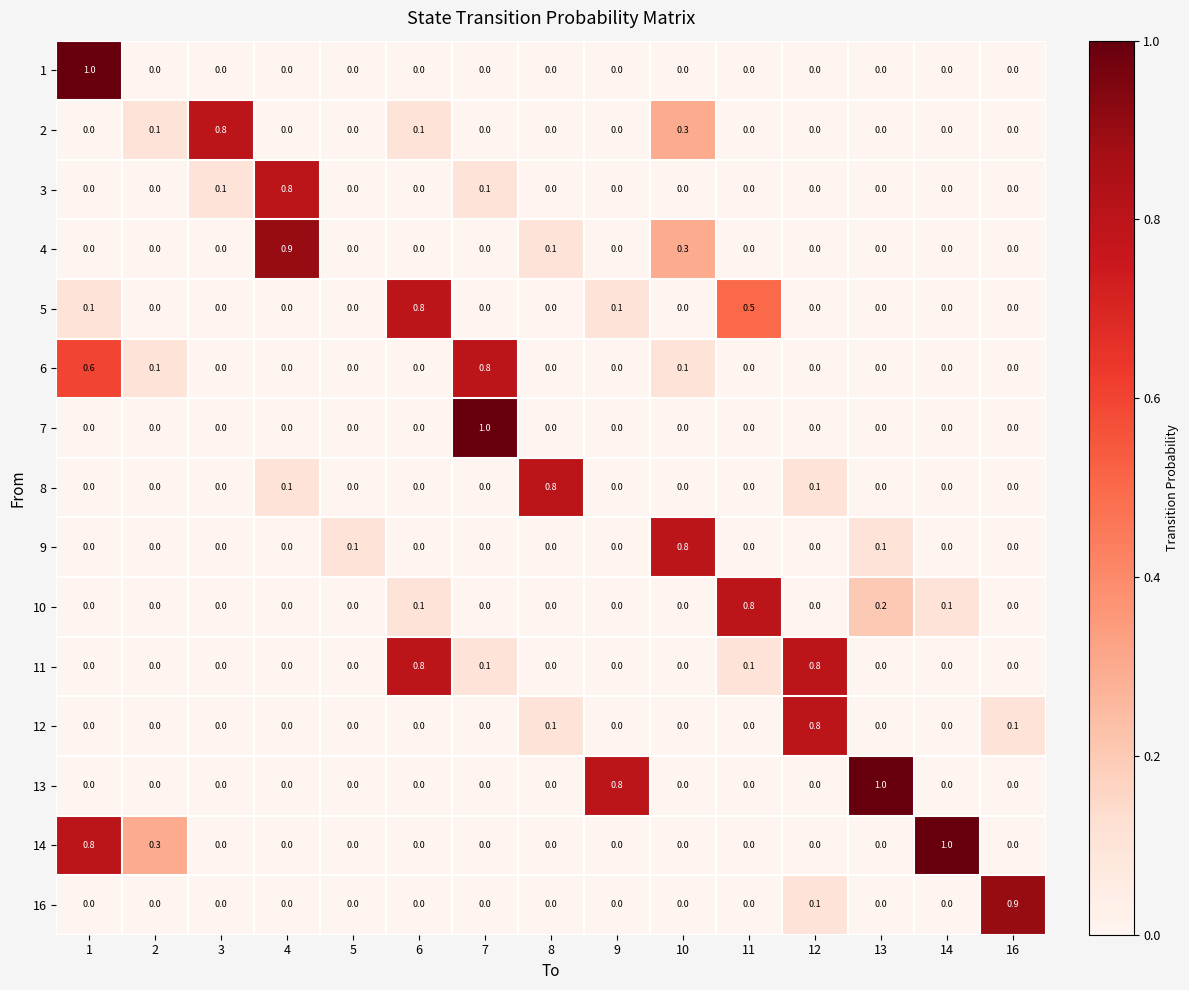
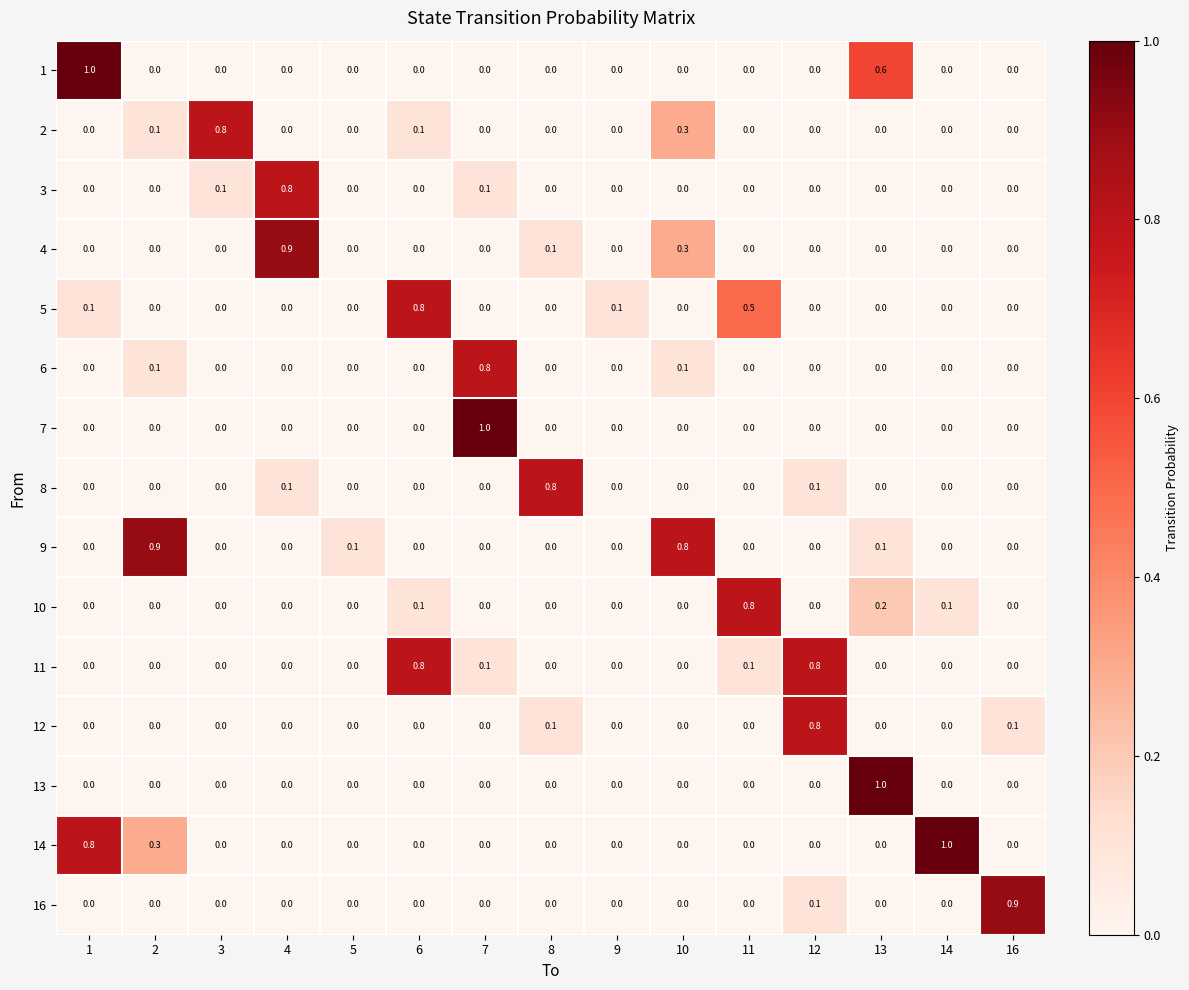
  {
    "1": {
      "1": 1.0,
      "2": 0.0,
      "3": 0.0,
      "4": 0.0,
      "5": 0.0,
      "6": 0.0,
      "7": 0.0,
      "8": 0.0,
      "9": 0.0,
      "10": 0.0,
      "11": 0.0,
      "12": 0.0,
-     "13": 0.0,
+     "13": 0.6,
      "14": 0.0,
      "16": 0.0
    },
    "6": {
-     "1": 0.6,
+     "1": 0.0,
      "2": 0.1,
      "3": 0.0,
      "4": 0.0,
      "5": 0.0,
      "6": 0.0,
      "7": 0.8,
      "8": 0.0,
      "9": 0.0,
      "10": 0.1,
      "11": 0.0,
      "12": 0.0,
      "13": 0.0,
      "14": 0.0,
      "16": 0.0
    },
    "9": {
      "1": 0.0,
-     "2": 0.0,
+     "2": 0.9,
      "3": 0.0,
      "4": 0.0,
      "5": 0.1,
      "6": 0.0,
      "7": 0.0,
      "8": 0.0,
      "9": 0.0,
      "10": 0.8,
      "11": 0.0,
      "12": 0.0,
      "13": 0.1,
      "14": 0.0,
      "16": 0.0
    },
    "13": {
      "1": 0.0,
      "2": 0.0,
      "3": 0.0,
      "4": 0.0,
      "5": 0.0,
      "6": 0.0,
      "7": 0.0,
      "8": 0.0,
-     "9": 0.8,
+     "9": 0.0,
      "10": 0.0,
      "11": 0.0,
      "12": 0.0,
      "13": 1.0,
      "14": 0.0,
      "16": 0.0
    }
  }
